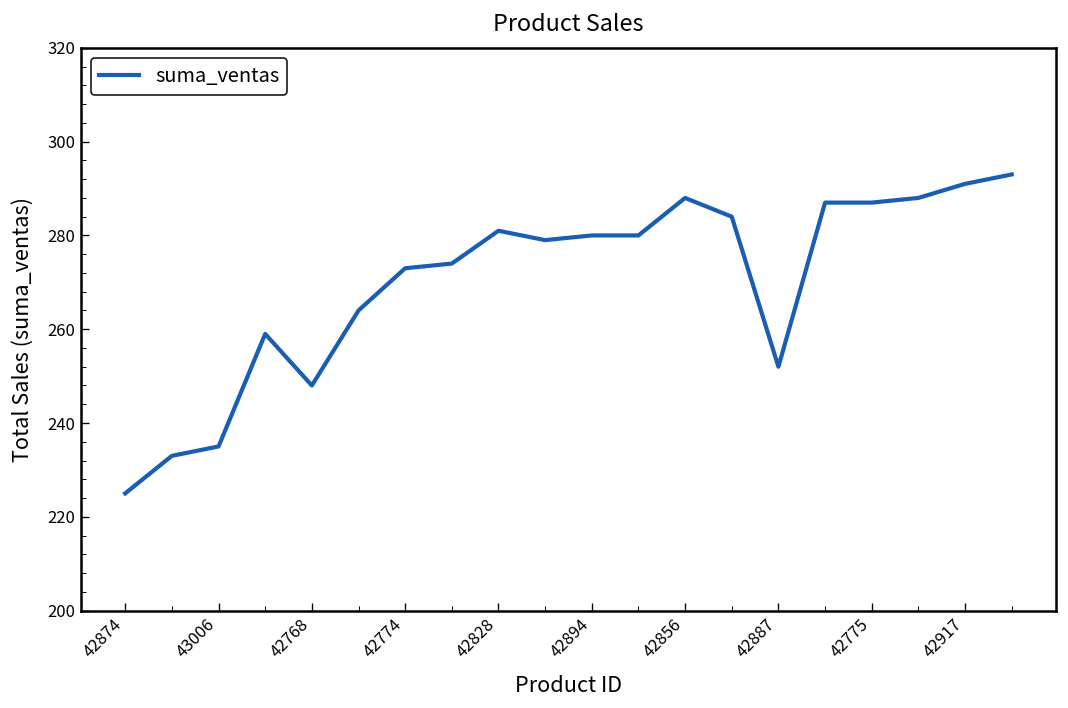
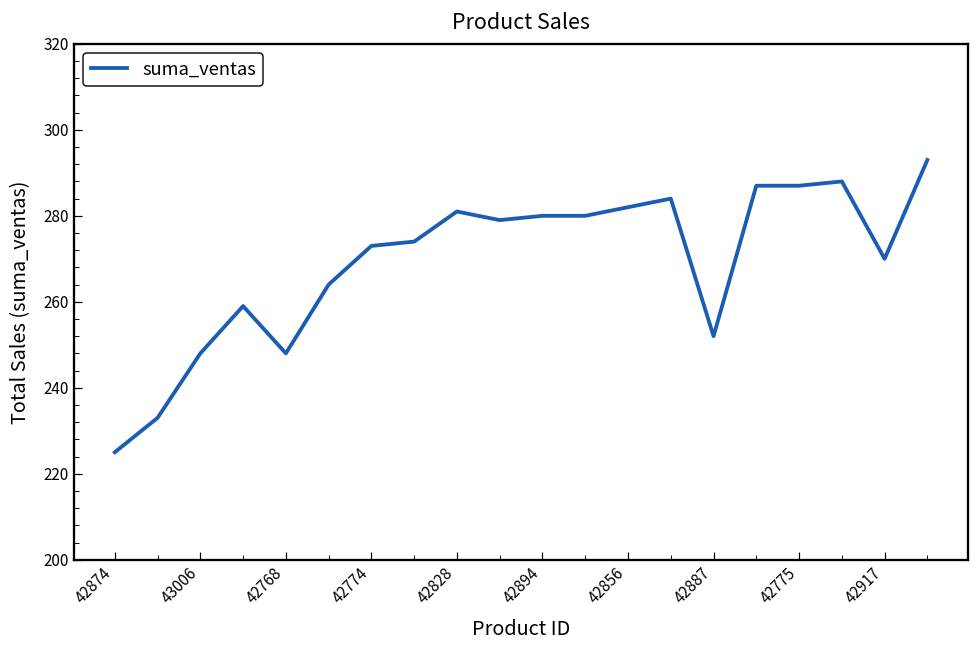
  {
    "42874": 225,
-   "43006": 235,
+   "43006": 248,
    "42768": 248,
    "42774": 273,
    "42828": 281,
    "42894": 280,
-   "42856": 288,
+   "42856": 282,
    "42887": 252,
    "42775": 287,
-   "42917": 291
+   "42917": 270
  }
